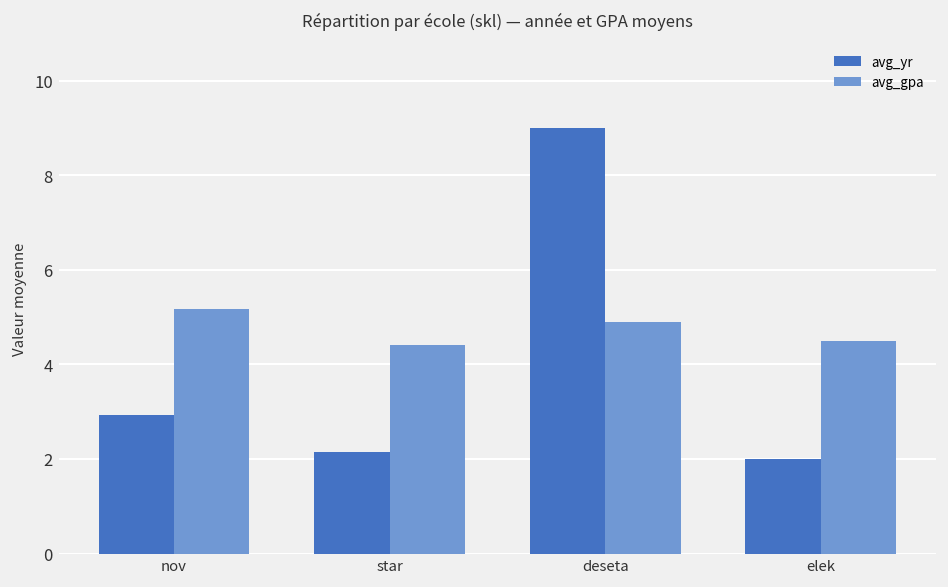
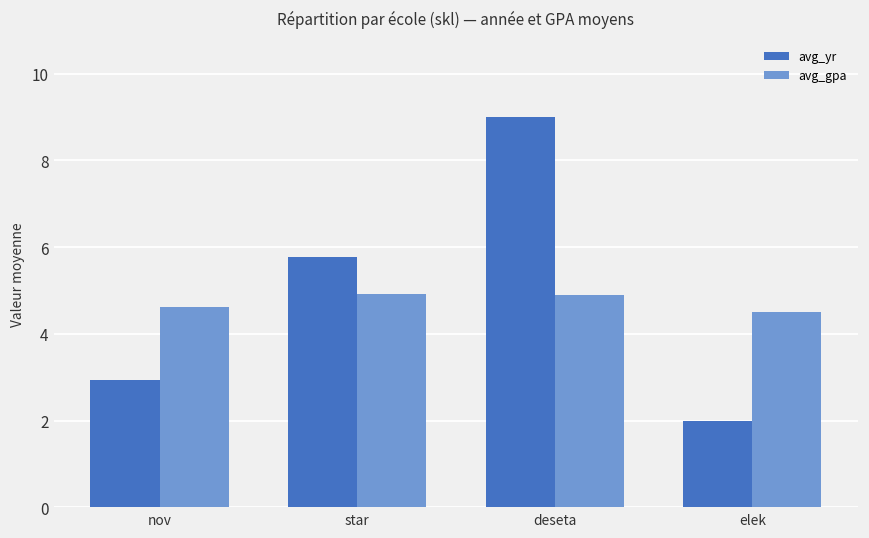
  {
    "avg_yr": {
      "nov": 2.9,
-     "star": 2.1,
+     "star": 5.8,
      "deseta": 9.0,
      "elek": 2.0
    },
    "avg_gpa": {
-     "nov": 5.2,
-     "star": 4.4,
+     "nov": 4.6,
+     "star": 4.9,
      "deseta": 4.9,
      "elek": 4.5
    }
  }
